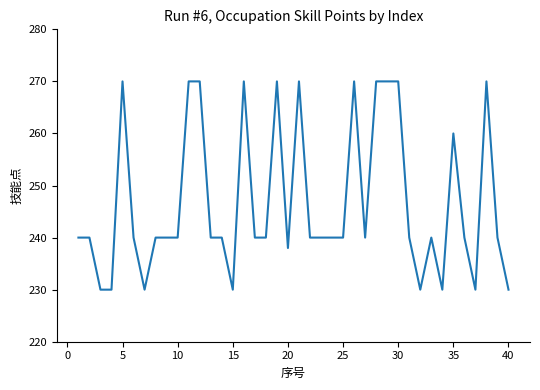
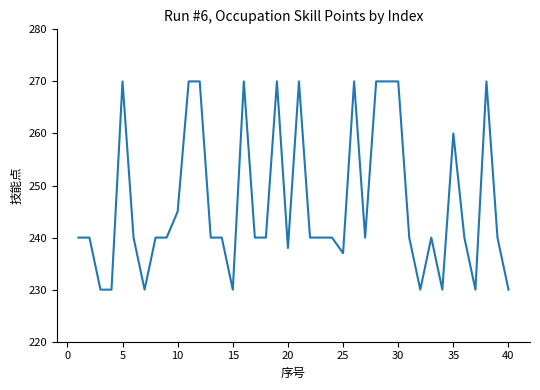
  {
    "5": 270,
-   "10": 240,
+   "10": 245,
    "15": 230,
    "20": 238,
-   "25": 240,
+   "25": 237,
    "30": 270,
    "35": 260,
    "40": 230
  }
